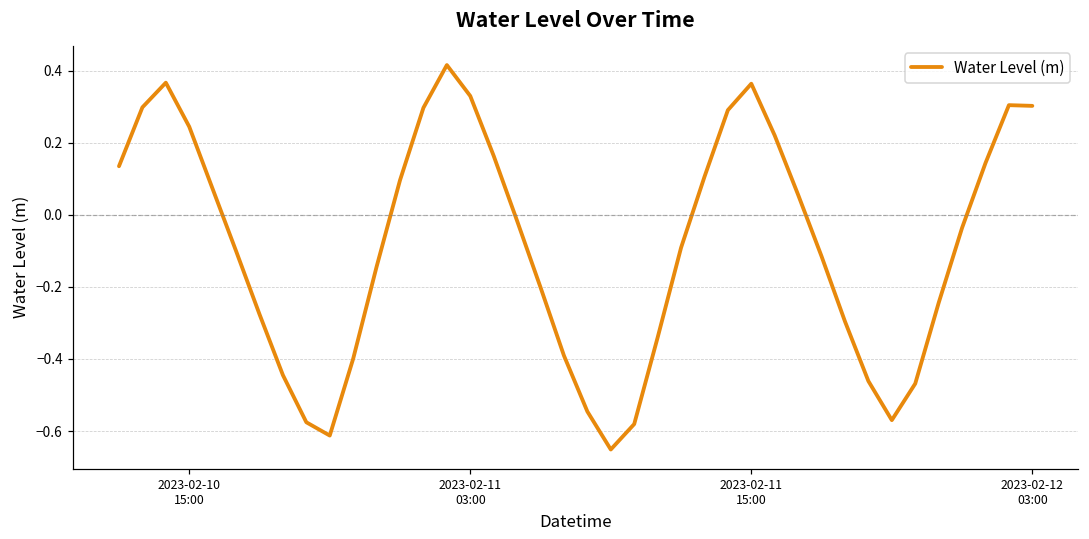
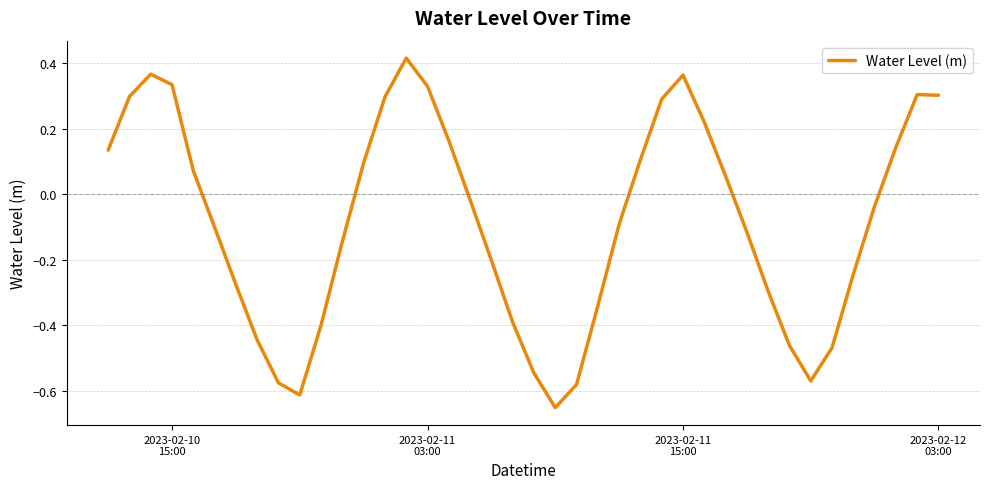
  {
-   "2023-02-10 15:00": 0.24,
+   "2023-02-10 15:00": 0.33,
    "2023-02-11 03:00": 0.33,
    "2023-02-11 15:00": 0.36,
    "2023-02-12 03:00": 0.30
  }
